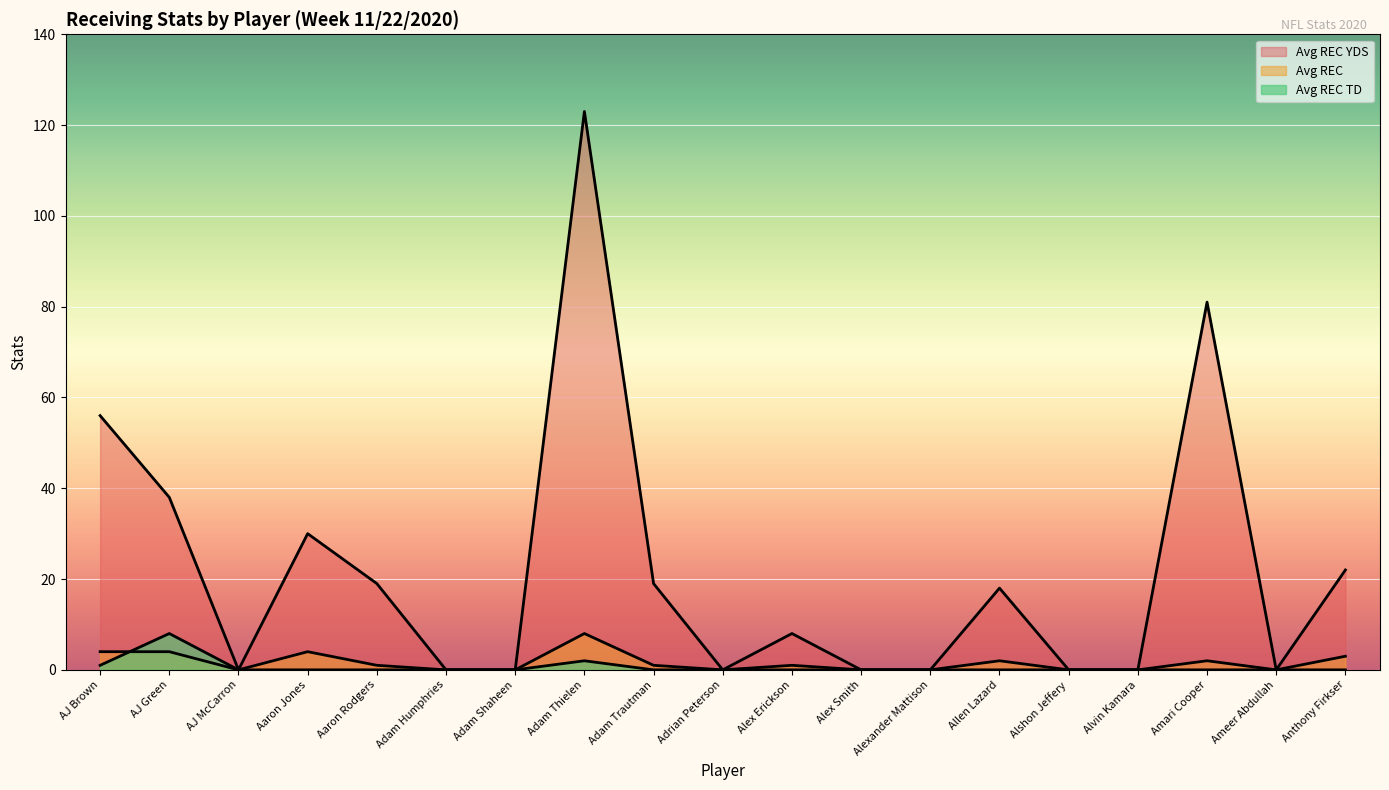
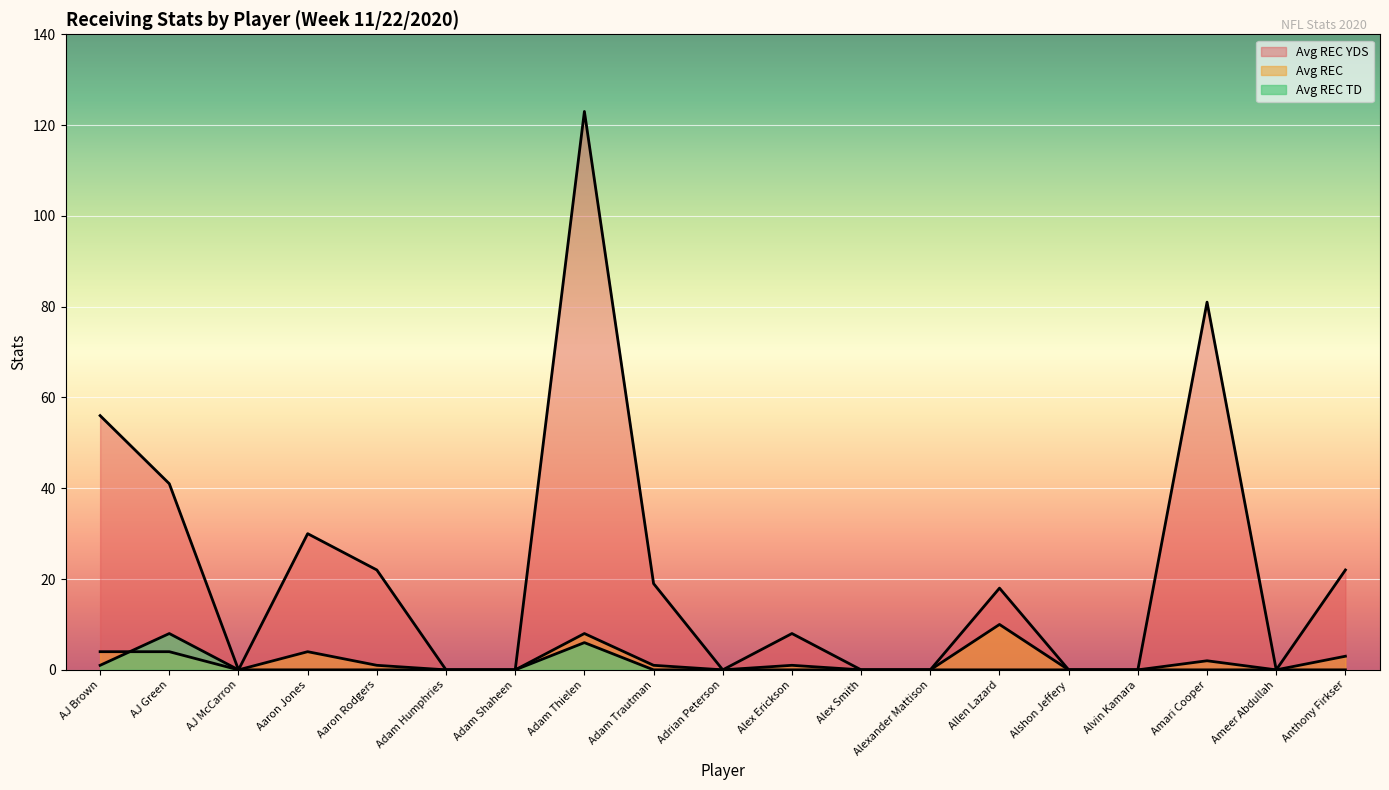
  {
    "Avg REC YDS": {
      "AJ Brown": 56,
-     "AJ Green": 38,
+     "AJ Green": 41,
      "Aaron Jones": 30,
-     "Aaron Rodgers": 19,
+     "Aaron Rodgers": 22,
      "Adam Thielen": 123,
      "Adam Trautman": 19,
      "Alex Erickson": 8,
      "Allen Lazard": 18,
      "Amari Cooper": 81,
      "Anthony Firkser": 22
    },
    "Avg REC": {
      "AJ Brown": 4,
      "AJ Green": 4,
      "Aaron Jones": 4,
      "Aaron Rodgers": 1,
      "Adam Thielen": 8,
      "Adam Trautman": 1,
      "Alex Erickson": 1,
-     "Allen Lazard": 2,
+     "Allen Lazard": 10,
      "Amari Cooper": 2,
      "Anthony Firkser": 3
    },
    "Avg REC TD": {
      "AJ Brown": 1,
      "AJ Green": 8,
      "Aaron Jones": 0,
      "Aaron Rodgers": 0,
-     "Adam Thielen": 2,
+     "Adam Thielen": 6,
      "Adam Trautman": 0,
      "Alex Erickson": 0,
      "Allen Lazard": 0,
      "Amari Cooper": 0,
      "Anthony Firkser": 0
    }
  }
